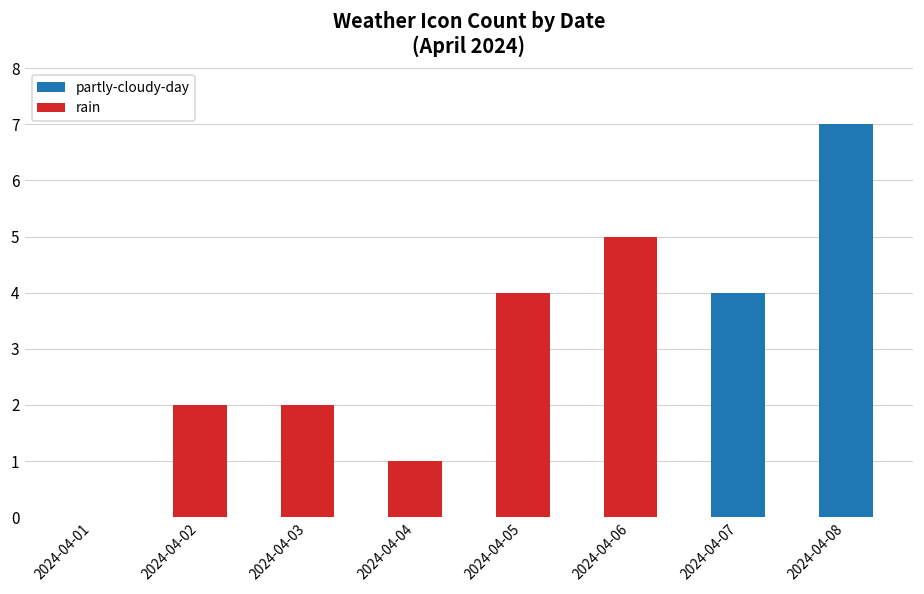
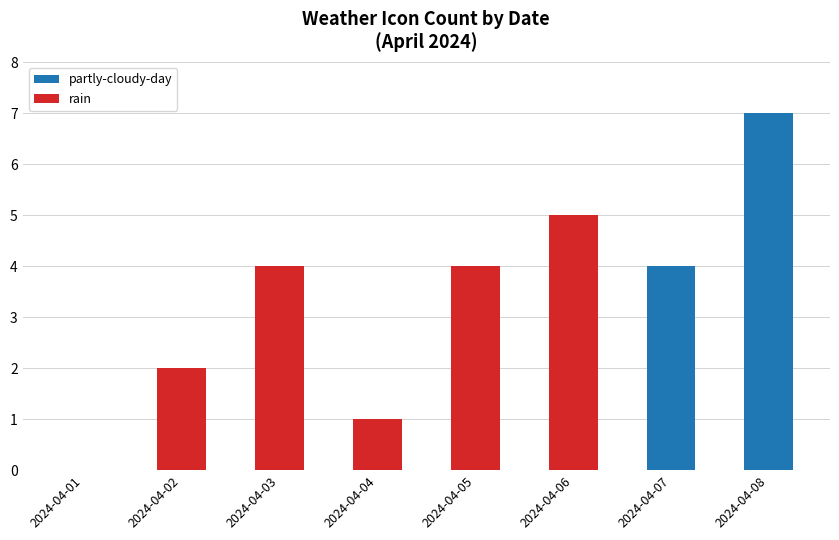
  {
    "partly-cloudy-day": {
      "2024-04-01": 0,
      "2024-04-02": 0,
      "2024-04-03": 0,
      "2024-04-04": 0,
      "2024-04-05": 0,
      "2024-04-06": 0,
      "2024-04-07": 4,
      "2024-04-08": 7
    },
    "rain": {
-     "2024-04-03": 2
+     "2024-04-03": 4
    }
  }
